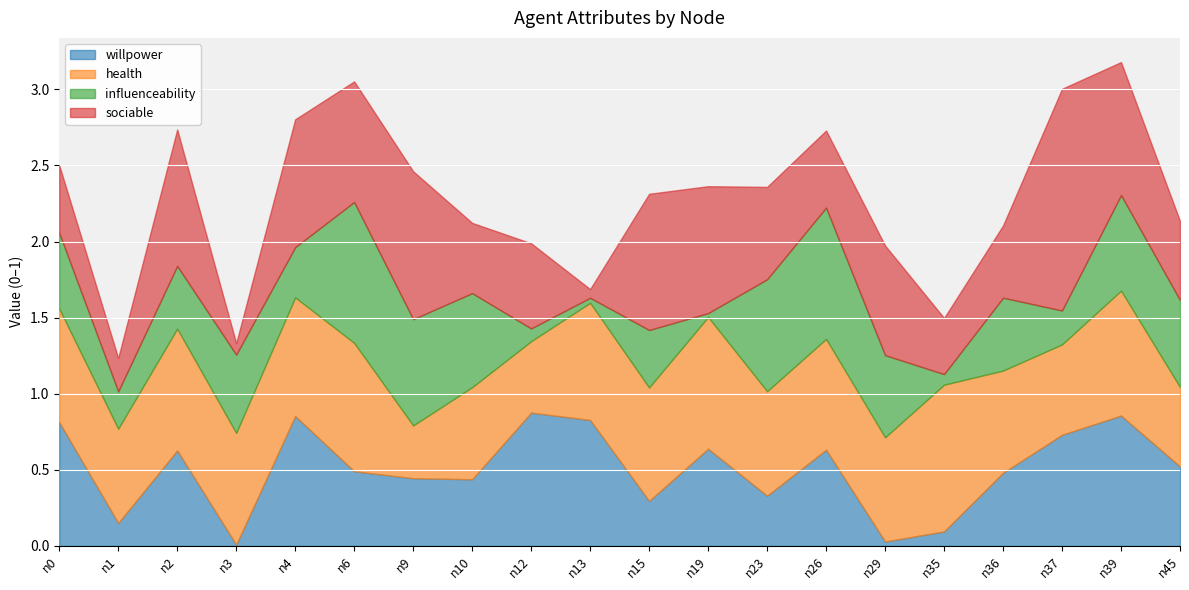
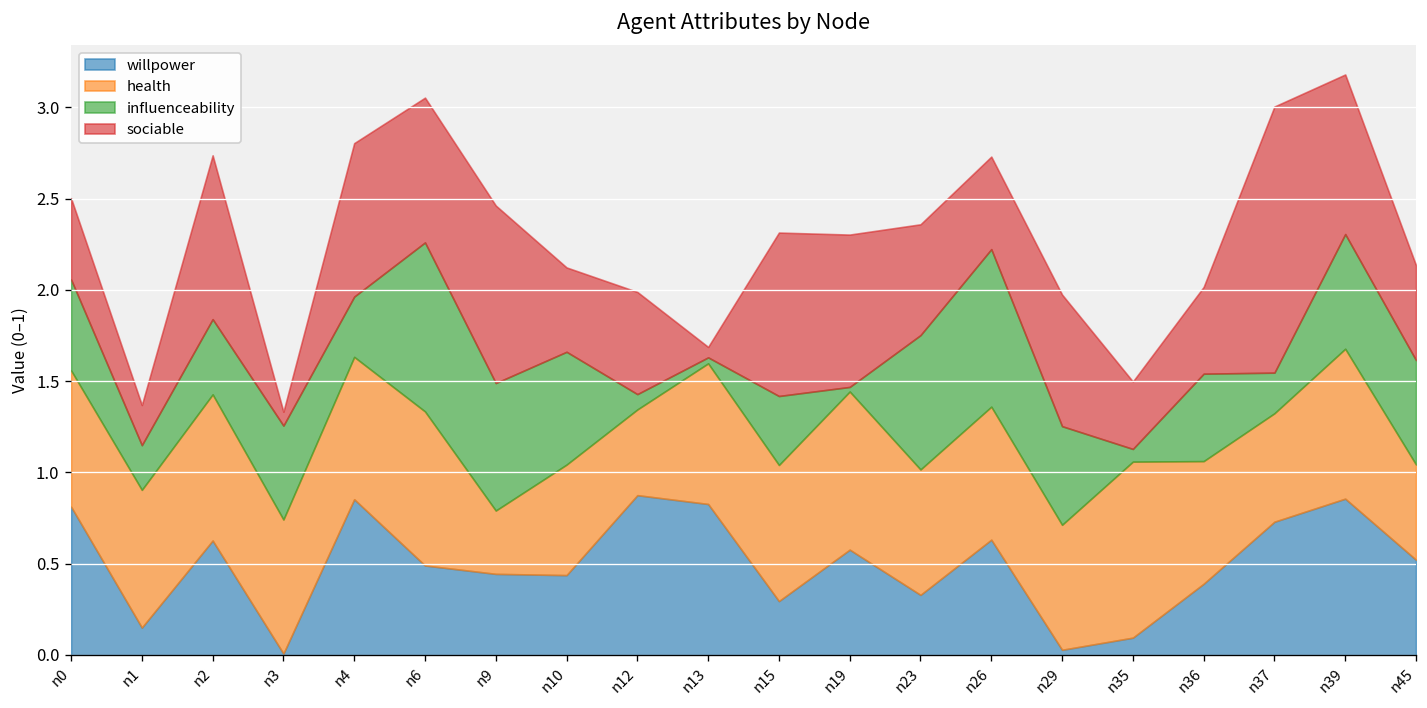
  {
    "willpower": {
      "n0": 0.81,
      "n1": 0.15,
      "n2": 0.63,
      "n4": 0.85,
      "n6": 0.49,
      "n9": 0.44,
      "n10": 0.44,
      "n12": 0.88,
      "n13": 0.83,
      "n15": 0.30,
-     "n19": 0.64,
+     "n19": 0.58,
      "n23": 0.33,
      "n26": 0.63,
      "n29": 0.03,
      "n35": 0.09,
-     "n36": 0.48,
+     "n36": 0.39,
      "n37": 0.73,
      "n39": 0.86,
      "n45": 0.52
    },
    "health": {
      "n0": 0.75,
-     "n1": 0.62,
+     "n1": 0.75,
      "n2": 0.80,
      "n3": 0.73,
      "n4": 0.78,
      "n6": 0.84,
      "n9": 0.35,
      "n10": 0.61,
      "n12": 0.47,
      "n13": 0.77,
      "n15": 0.75,
      "n19": 0.87,
      "n23": 0.69,
      "n26": 0.73,
      "n29": 0.68,
      "n35": 0.96,
      "n36": 0.67,
      "n37": 0.59,
      "n39": 0.82,
      "n45": 0.52
    },
    "influenceability": {
      "n0": 0.50,
      "n1": 0.24,
      "n2": 0.41,
      "n3": 0.51,
      "n4": 0.33,
      "n6": 0.93,
      "n9": 0.70,
      "n10": 0.62,
      "n12": 0.08,
      "n13": 0.03,
      "n15": 0.38,
      "n19": 0.03,
      "n23": 0.74,
      "n26": 0.86,
      "n29": 0.54,
      "n35": 0.07,
      "n36": 0.48,
      "n37": 0.22,
      "n39": 0.63,
      "n45": 0.57
    },
    "sociable": {
      "n0": 0.45,
      "n1": 0.22,
      "n2": 0.90,
      "n3": 0.08,
      "n4": 0.84,
      "n6": 0.79,
      "n9": 0.97,
      "n10": 0.46,
      "n12": 0.56,
      "n13": 0.06,
      "n15": 0.90,
      "n19": 0.83,
      "n23": 0.61,
      "n26": 0.51,
      "n29": 0.72,
      "n35": 0.37,
      "n36": 0.47,
      "n37": 1.46,
      "n39": 0.87,
      "n45": 0.52
    }
  }
